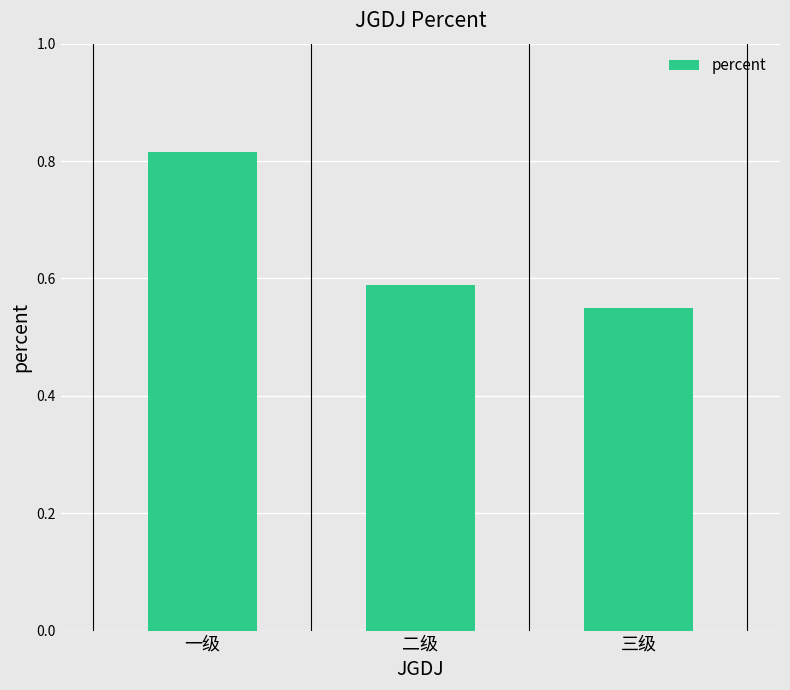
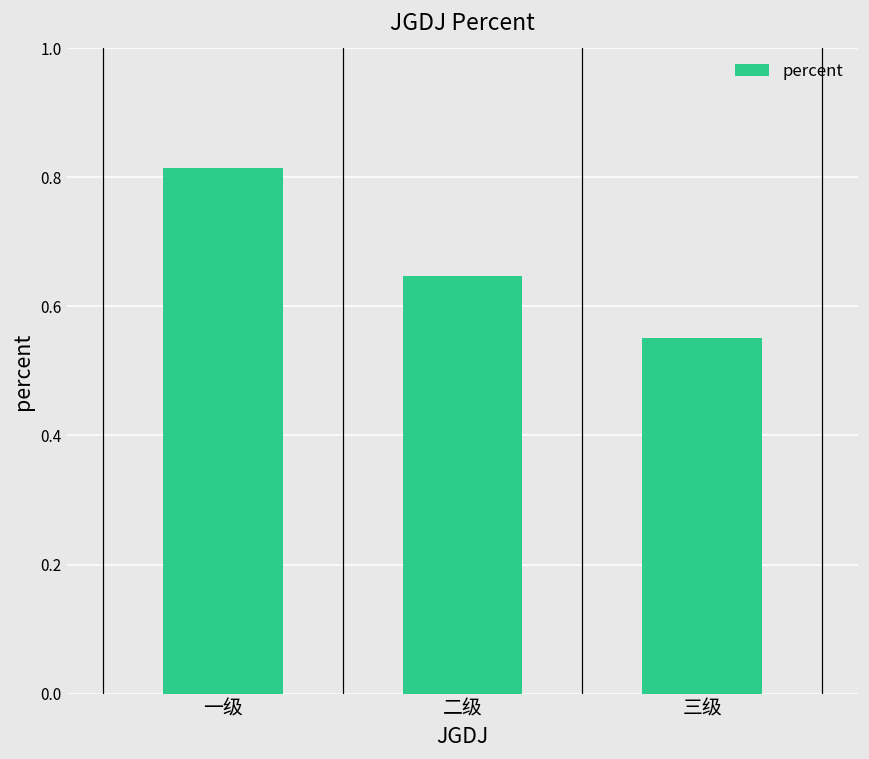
  {
    "一级": 0.81,
-   "二级": 0.59,
+   "二级": 0.65,
    "三级": 0.55
  }
